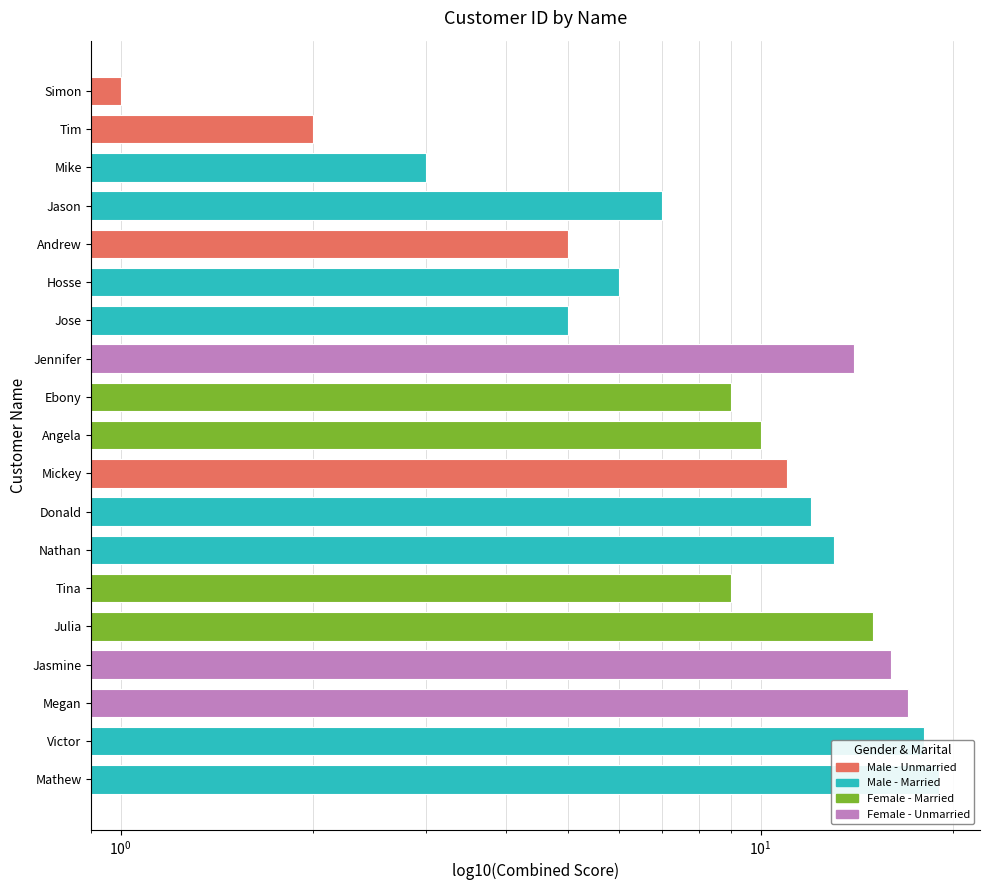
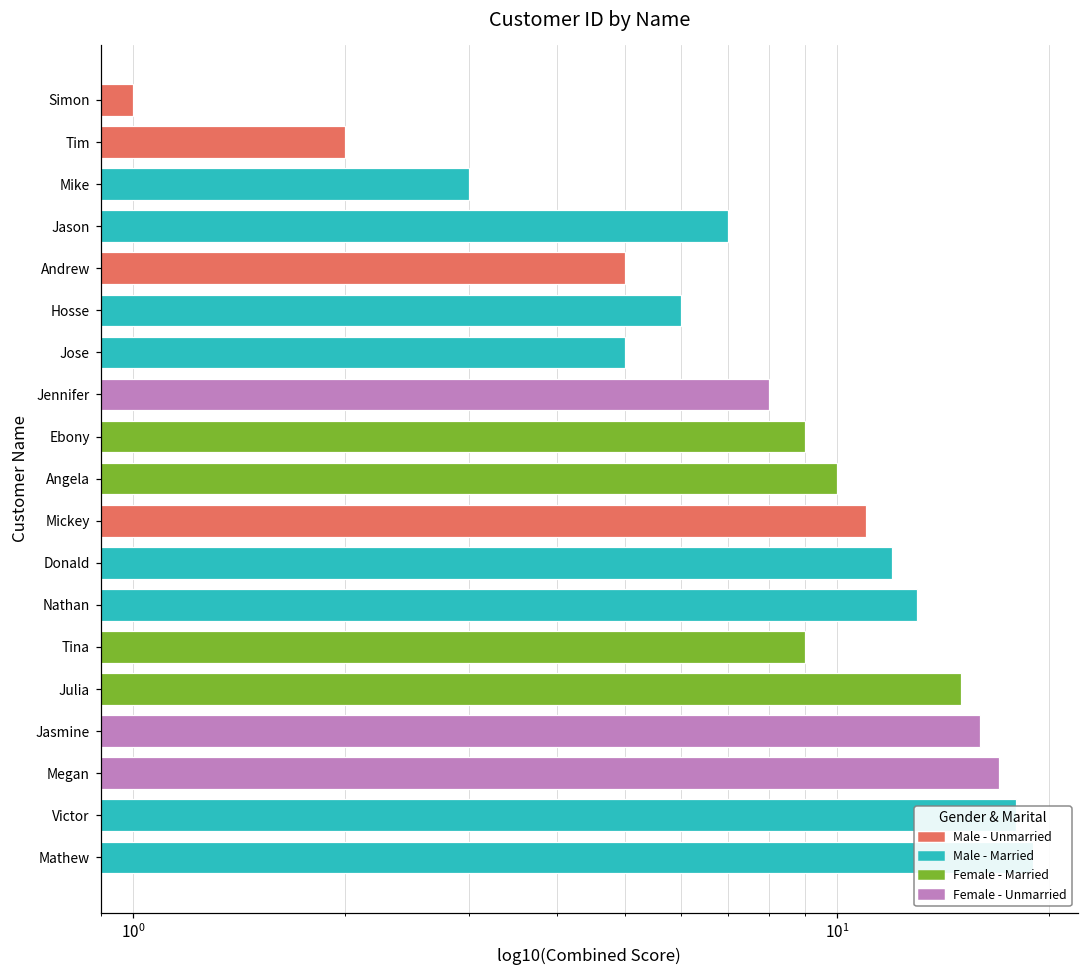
  {
    "Simon": 1,
    "Tim": 2,
    "Mike": 3,
    "Jason": 7,
    "Andrew": 5,
    "Hosse": 6,
    "Jose": 5,
-   "Jennifer": 14,
+   "Jennifer": 8,
    "Ebony": 9,
    "Angela": 10,
    "Mickey": 11,
    "Donald": 12,
    "Nathan": 13,
    "Tina": 9,
    "Julia": 15,
    "Jasmine": 16,
    "Megan": 17
  }
